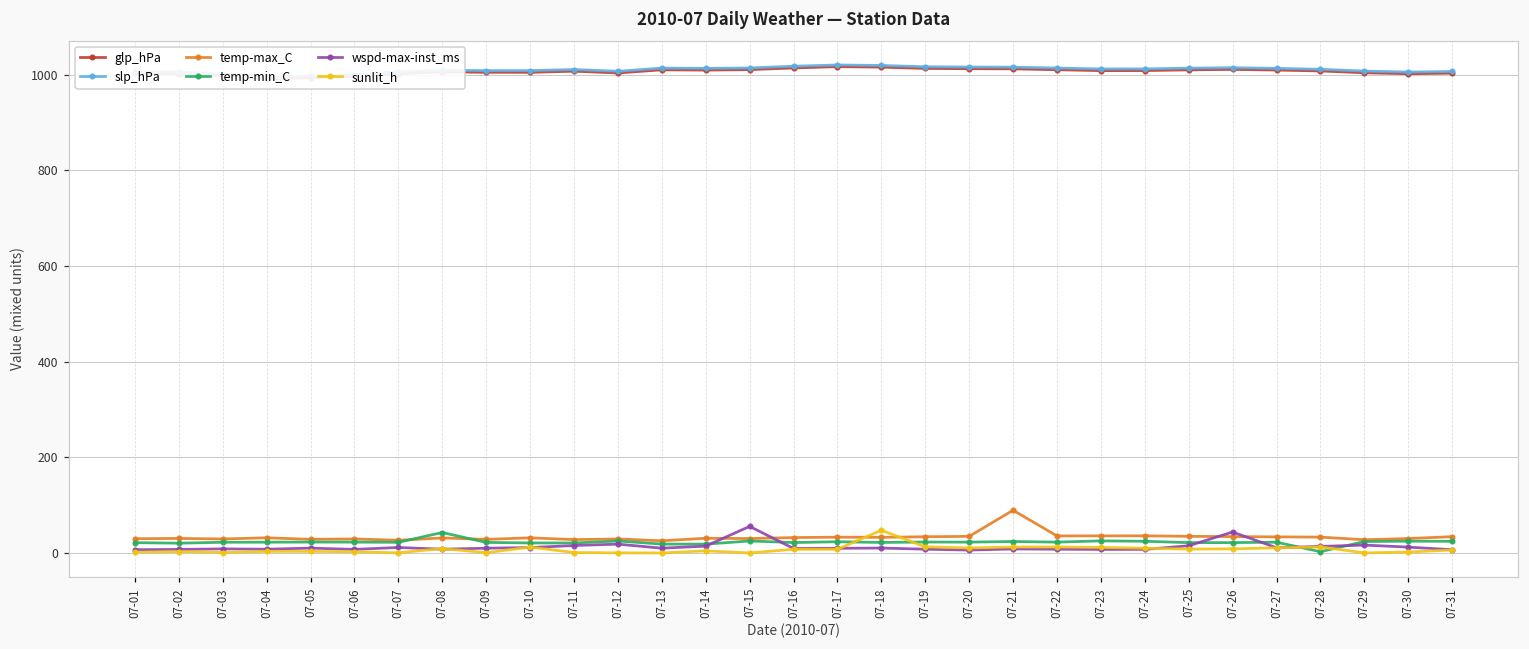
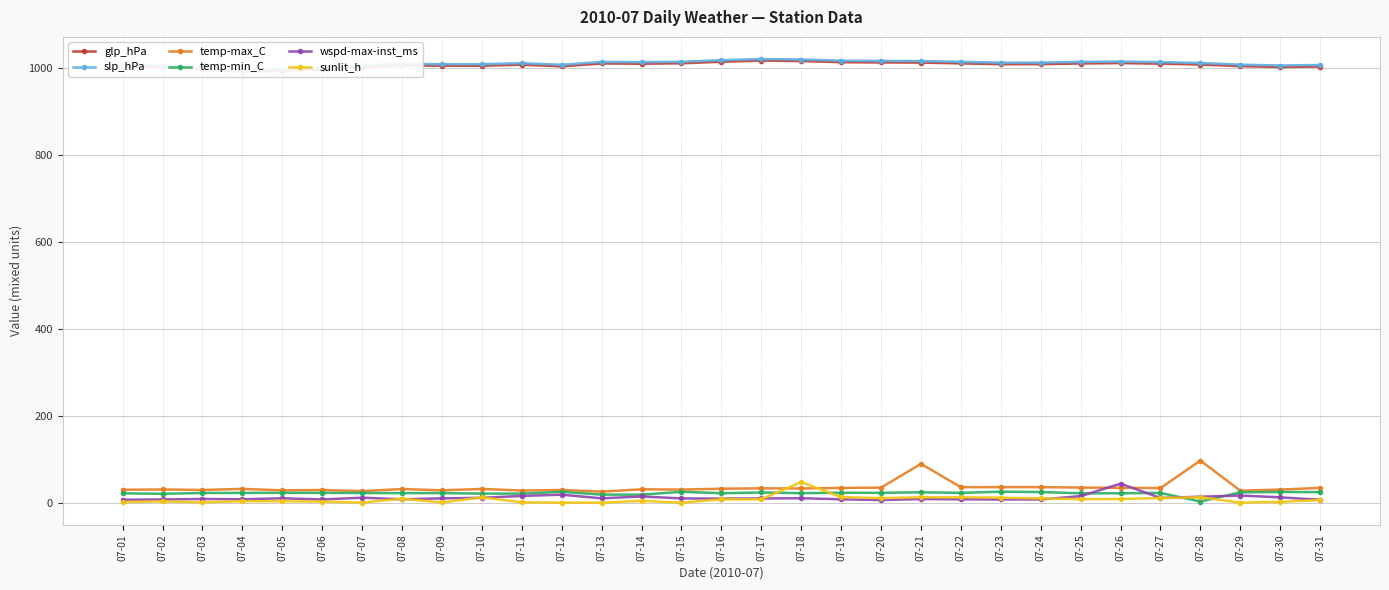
  {
    "temp-max_C": {
      "07-01": 30,
      "07-02": 30,
      "07-03": 30,
      "07-04": 30,
      "07-06": 30,
      "07-08": 30,
      "07-09": 30,
      "07-10": 30,
      "07-11": 30,
      "07-13": 30,
      "07-14": 30,
      "07-16": 30,
      "07-17": 30,
      "07-18": 30,
      "07-19": 30,
      "07-20": 30,
      "07-21": 90,
      "07-22": 40,
      "07-23": 40,
      "07-24": 40,
      "07-25": 30,
      "07-26": 30,
      "07-27": 30,
-     "07-28": 30,
+     "07-28": 100,
      "07-31": 30
    },
    "temp-min_C": {
      "07-01": 20,
      "07-02": 20,
      "07-03": 20,
      "07-04": 20,
      "07-06": 20,
-     "07-08": 40,
+     "07-08": 20,
      "07-09": 20,
      "07-10": 20,
      "07-13": 20,
      "07-16": 20,
      "07-17": 20,
      "07-18": 20,
      "07-19": 20,
      "07-20": 20,
      "07-21": 20,
      "07-22": 20,
      "07-23": 30,
      "07-24": 20,
      "07-25": 20,
      "07-26": 20,
      "07-27": 20,
      "07-28": 0,
      "07-31": 20
    },
    "wspd-max-inst_ms": {
      "07-03": 10,
      "07-05": 10,
      "07-07": 10,
      "07-09": 10,
      "07-12": 20,
      "07-13": 10,
-     "07-15": 60,
+     "07-15": 10,
      "07-18": 10,
      "07-25": 20,
      "07-26": 40,
      "07-29": 20,
      "07-30": 10
    },
    "sunlit_h": {
      "07-03": 0,
      "07-05": 0,
      "07-07": 0,
      "07-09": 0,
      "07-11": 0,
      "07-12": 0,
      "07-13": 0,
      "07-14": 0,
      "07-15": 0,
      "07-18": 50,
      "07-25": 10,
      "07-26": 10,
      "07-29": 0,
      "07-30": 0
    }
  }
